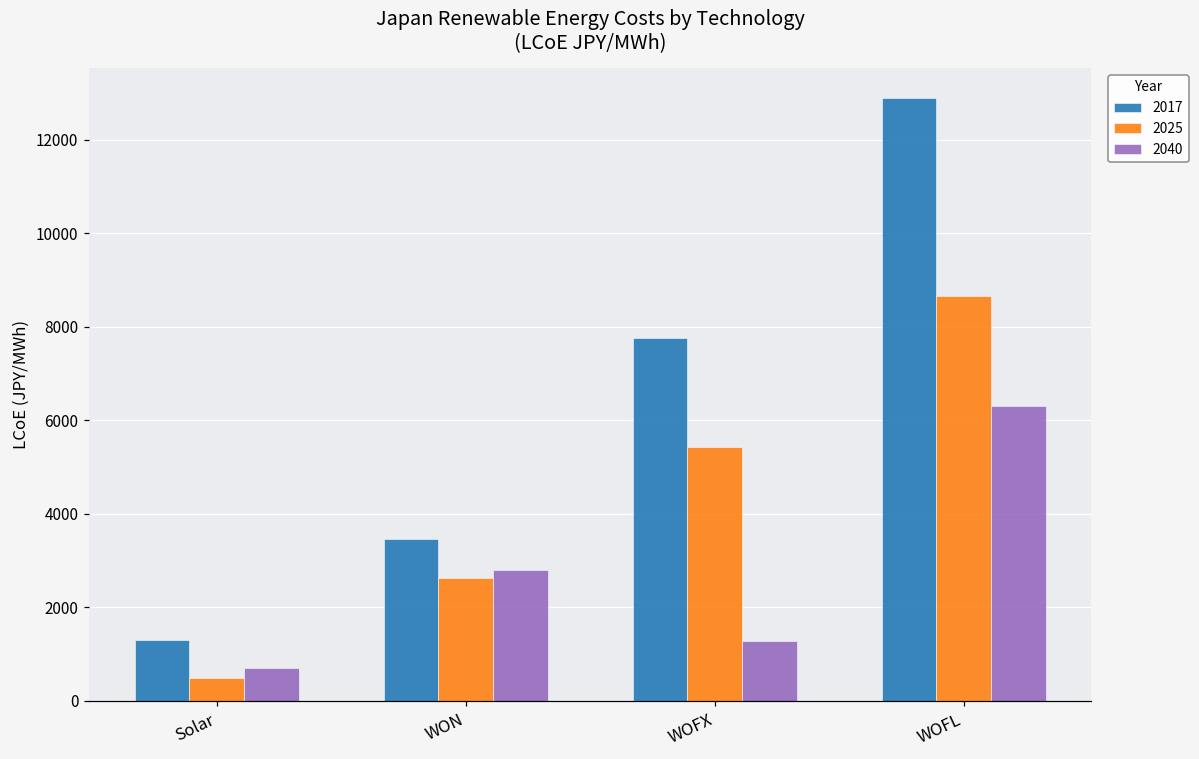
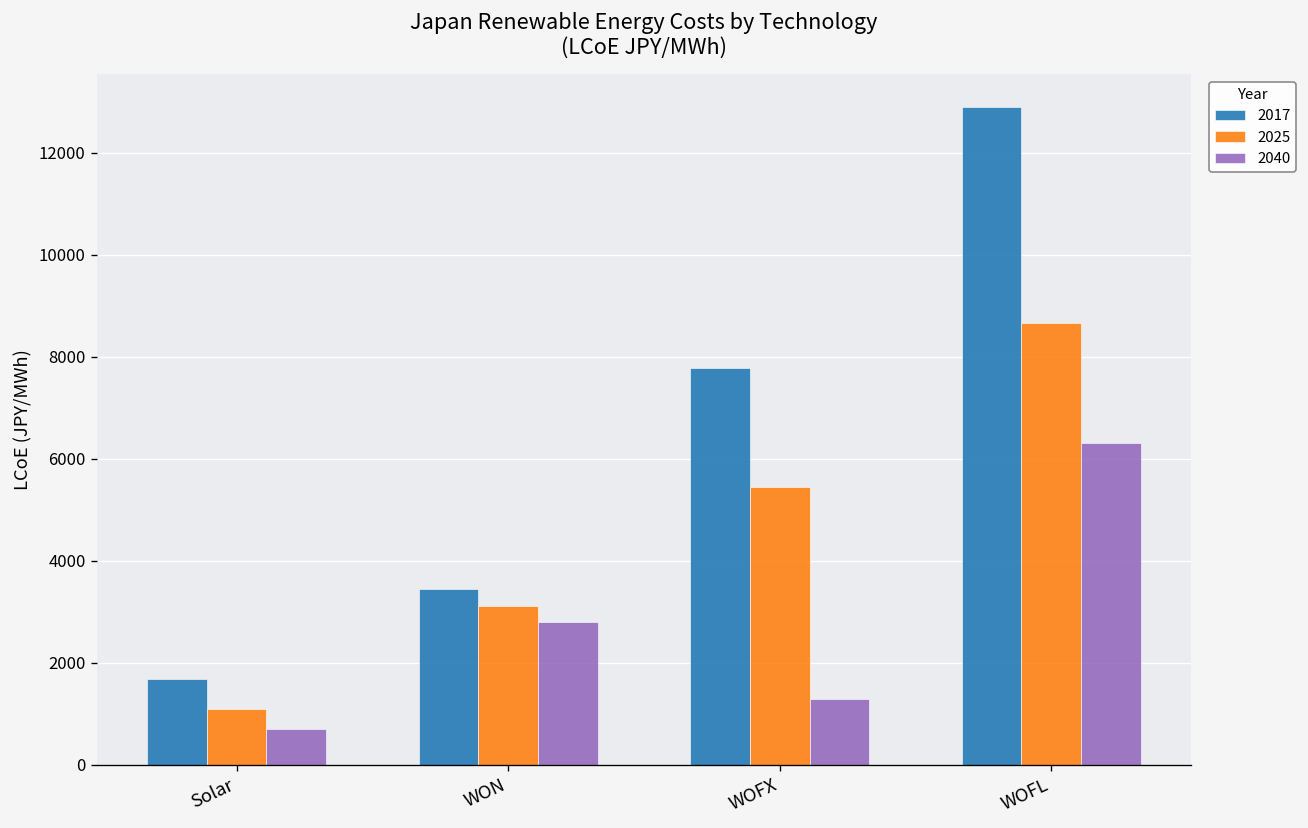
  {
    "2017": {
-     "Solar": 1300,
+     "Solar": 1700,
      "WON": 3500,
      "WOFX": 7800,
      "WOFL": 12900
    },
    "2025": {
-     "Solar": 500,
-     "WON": 2600,
+     "Solar": 1100,
+     "WON": 3100,
      "WOFX": 5400,
      "WOFL": 8700
    },
    "2040": {
      "Solar": 700,
      "WON": 2800,
      "WOFX": 1300,
      "WOFL": 6300
    }
  }
